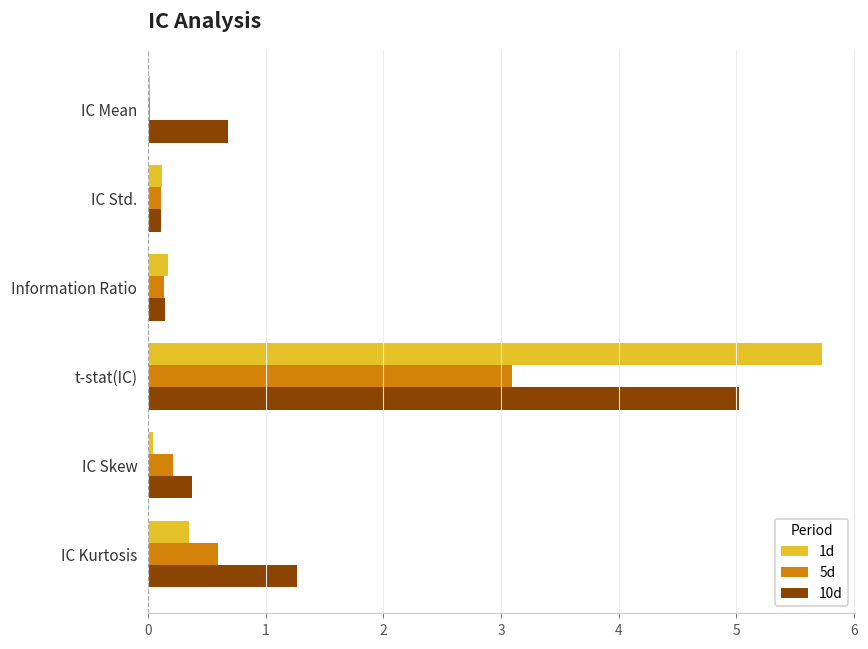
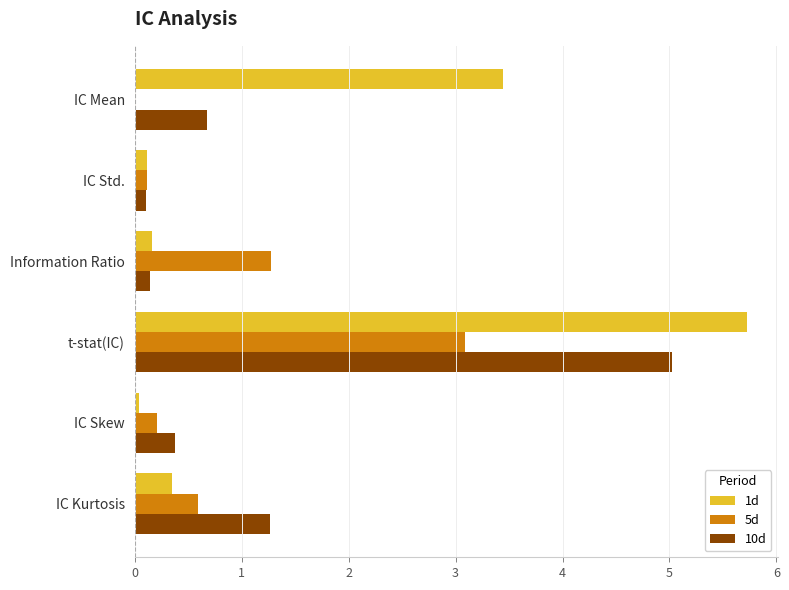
  {
    "1d": {
-     "IC Mean": 0.02,
+     "IC Mean": 3.44,
      "IC Std.": 0.11,
      "Information Ratio": 0.17,
      "t-stat(IC)": 5.72,
      "IC Skew": 0.04,
      "IC Kurtosis": 0.35
    },
    "5d": {
      "IC Std.": 0.11,
-     "Information Ratio": 0.14,
+     "Information Ratio": 1.28,
      "t-stat(IC)": 3.09,
      "IC Skew": 0.21,
      "IC Kurtosis": 0.59
    },
    "10d": {
      "IC Mean": 0.68,
      "IC Std.": 0.11,
      "Information Ratio": 0.15,
      "t-stat(IC)": 5.02,
      "IC Skew": 0.38,
      "IC Kurtosis": 1.26
    }
  }
